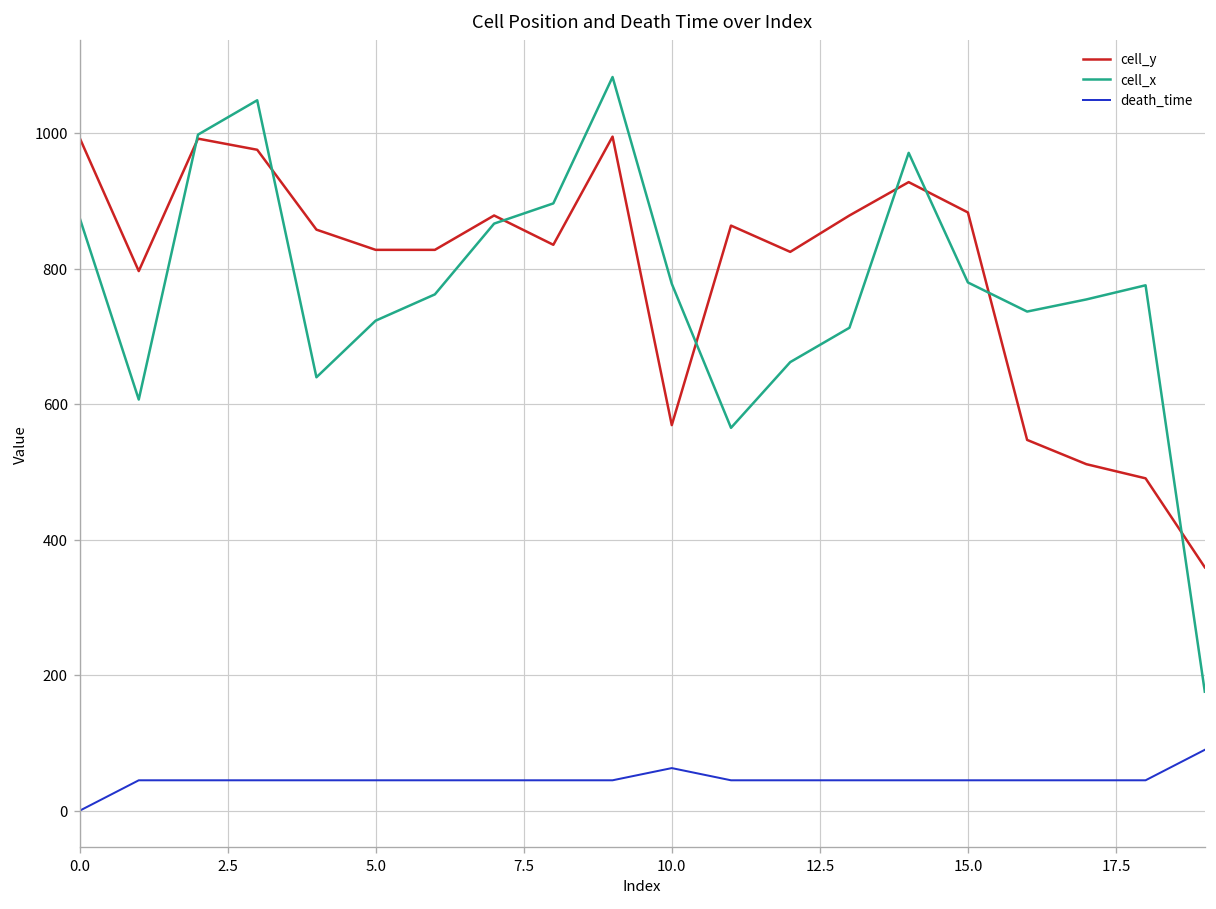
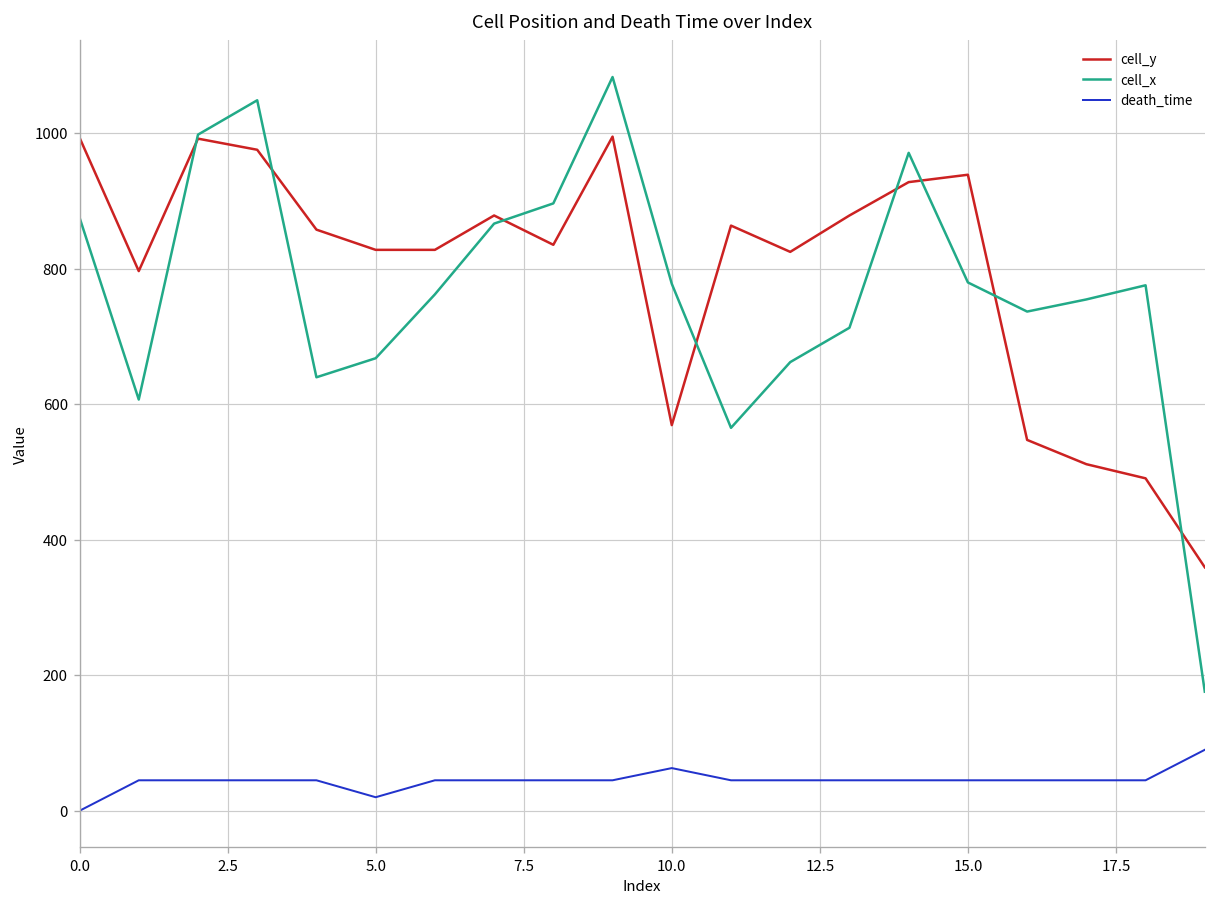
  {
    "cell_y": {
      "0.0": 990,
      "5.0": 830,
      "10.0": 570,
-     "15.0": 880
+     "15.0": 940
    },
    "cell_x": {
      "0.0": 880,
-     "5.0": 720,
+     "5.0": 670,
      "10.0": 780,
      "15.0": 780
    },
    "death_time": {
      "0.0": 0,
-     "5.0": 50,
+     "5.0": 20,
      "10.0": 60,
      "15.0": 50
    }
  }
